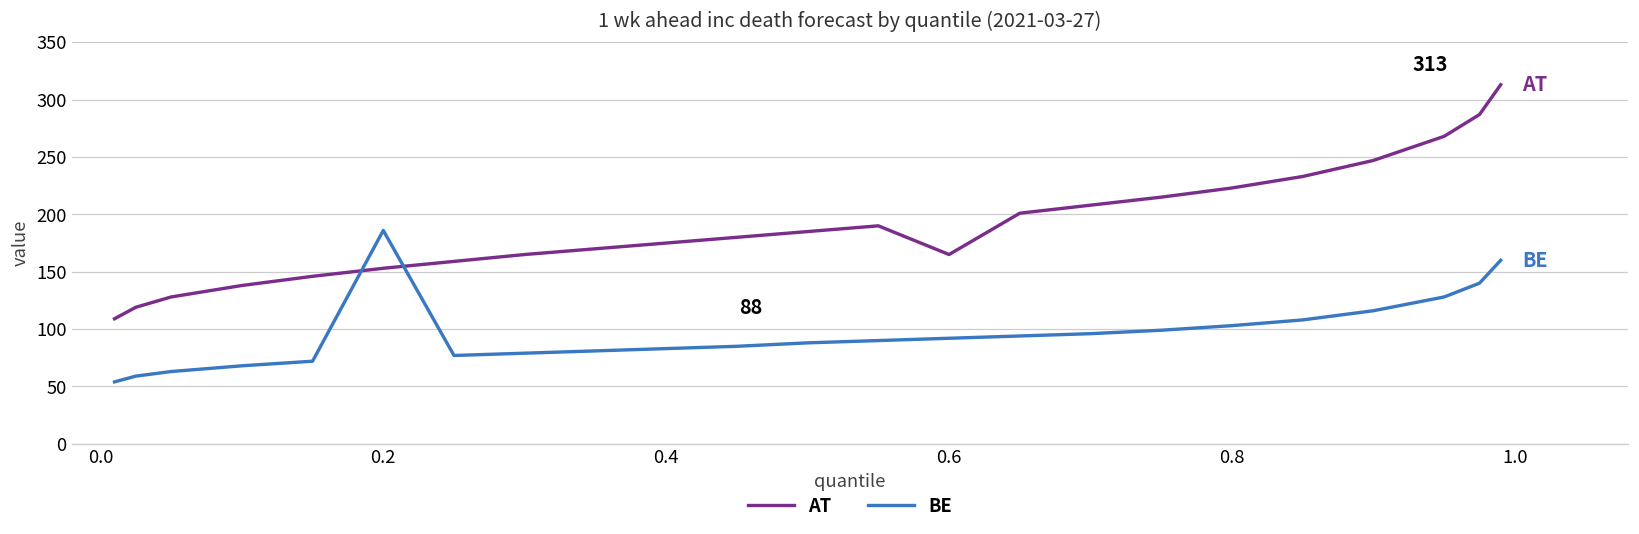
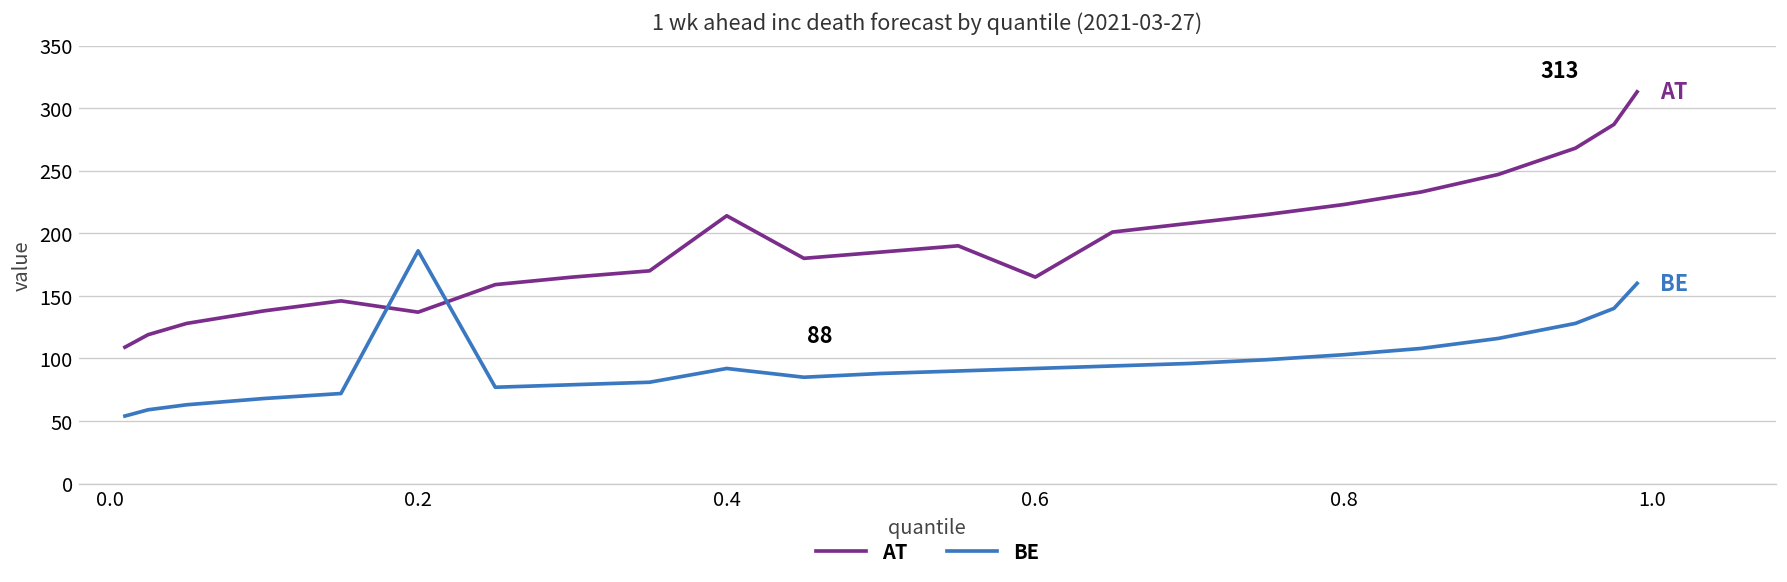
  {
    "AT": {
-     "0.2": 153,
-     "0.4": 175,
+     "0.2": 137,
+     "0.4": 214,
      "0.6": 165,
      "0.8": 223
    },
    "BE": {
      "0.2": 186,
-     "0.4": 83,
+     "0.4": 92,
      "0.6": 92,
      "0.8": 103
    }
  }
